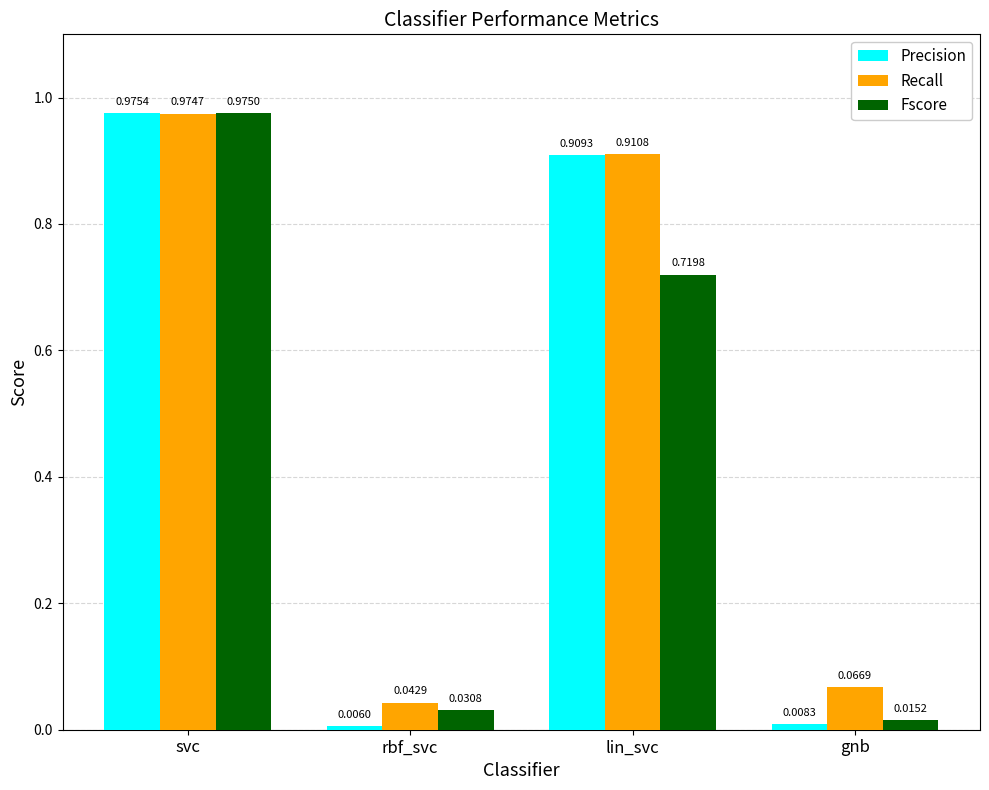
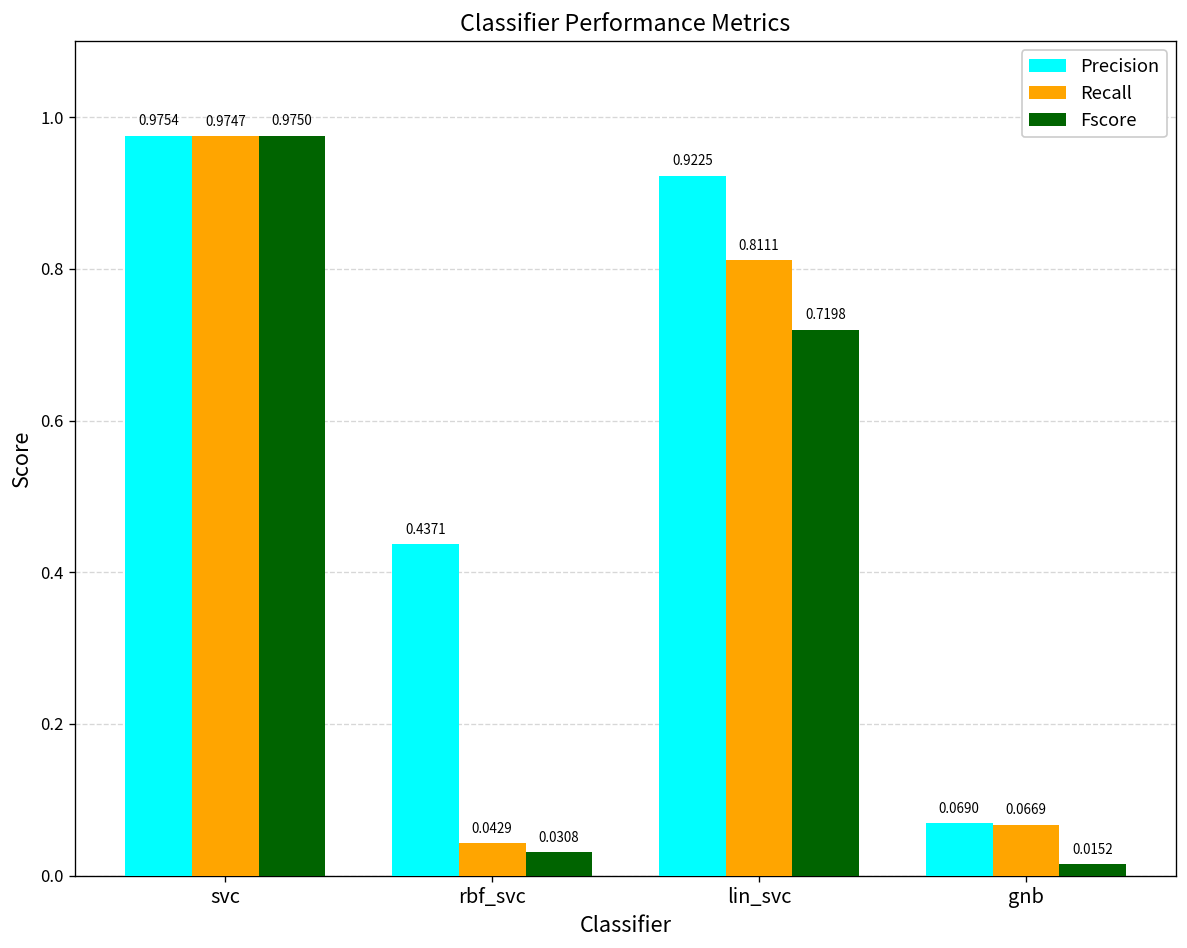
  {
    "Precision": {
      "svc": 0.9754,
-     "rbf_svc": 0.0060,
-     "lin_svc": 0.9093,
-     "gnb": 0.0083
+     "rbf_svc": 0.4371,
+     "lin_svc": 0.9225,
+     "gnb": 0.0690
    },
    "Recall": {
      "svc": 0.9747,
      "rbf_svc": 0.0429,
-     "lin_svc": 0.9108,
+     "lin_svc": 0.8111,
      "gnb": 0.0669
    },
    "Fscore": {
      "svc": 0.9750,
      "rbf_svc": 0.0308,
      "lin_svc": 0.7198,
      "gnb": 0.0152
    }
  }
